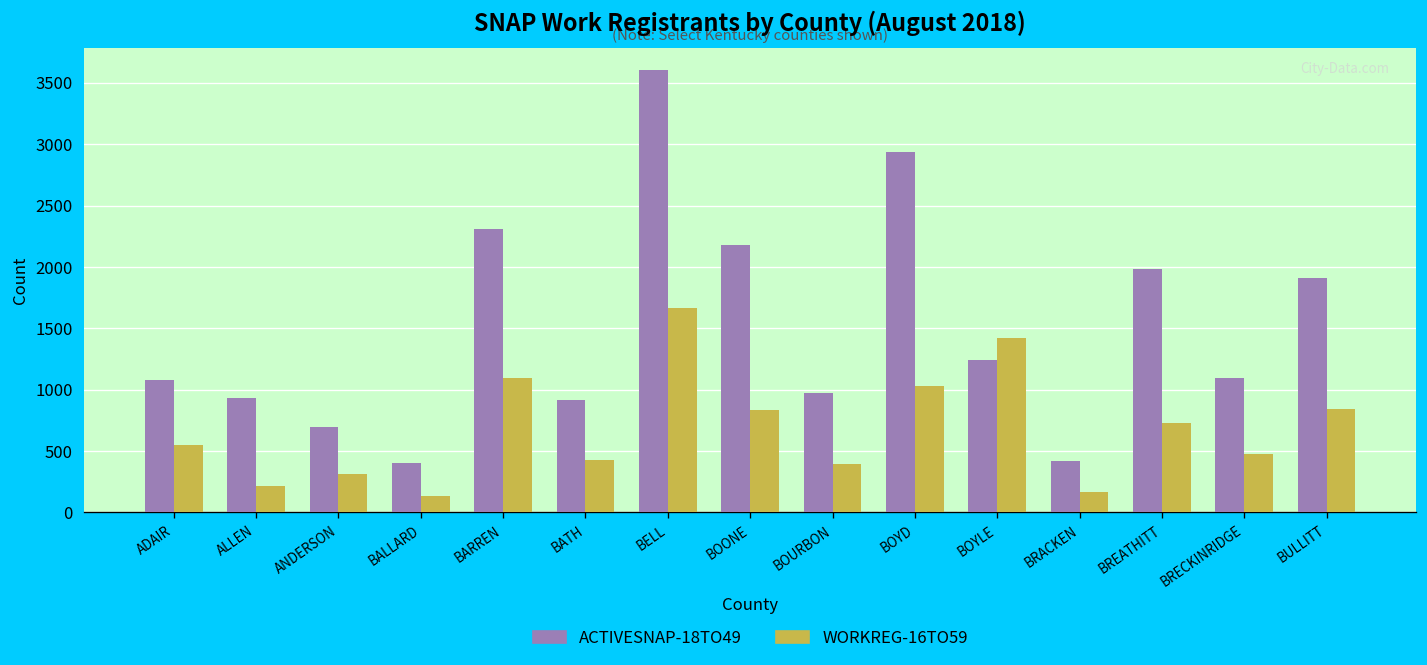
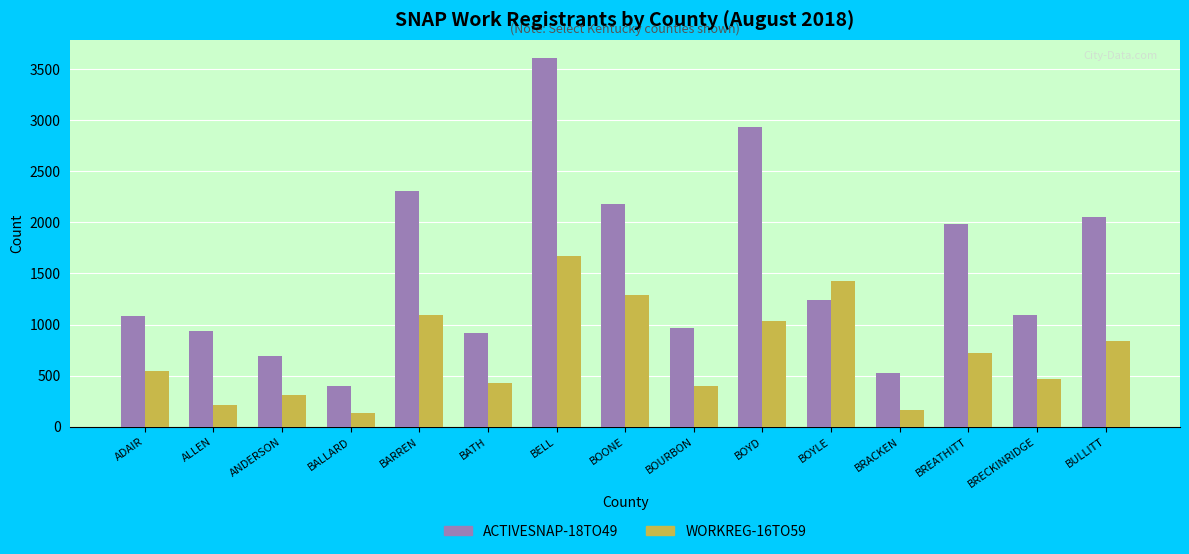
  {
    "ACTIVESNAP-18TO49": {
      "ADAIR": 1080,
      "ALLEN": 930,
      "ANDERSON": 690,
      "BALLARD": 400,
      "BARREN": 2310,
      "BATH": 910,
      "BELL": 3610,
      "BOONE": 2180,
      "BOURBON": 970,
      "BOYD": 2930,
      "BOYLE": 1240,
-     "BRACKEN": 420,
+     "BRACKEN": 520,
      "BREATHITT": 1990,
      "BRECKINRIDGE": 1100,
-     "BULLITT": 1910
+     "BULLITT": 2050
    },
    "WORKREG-16TO59": {
      "ADAIR": 550,
      "ALLEN": 220,
      "ANDERSON": 310,
      "BALLARD": 130,
      "BARREN": 1100,
      "BATH": 430,
      "BELL": 1670,
-     "BOONE": 830,
+     "BOONE": 1290,
      "BOURBON": 400,
      "BOYD": 1030,
      "BOYLE": 1420,
      "BRACKEN": 160,
      "BREATHITT": 720,
      "BRECKINRIDGE": 470,
      "BULLITT": 840
    }
  }
